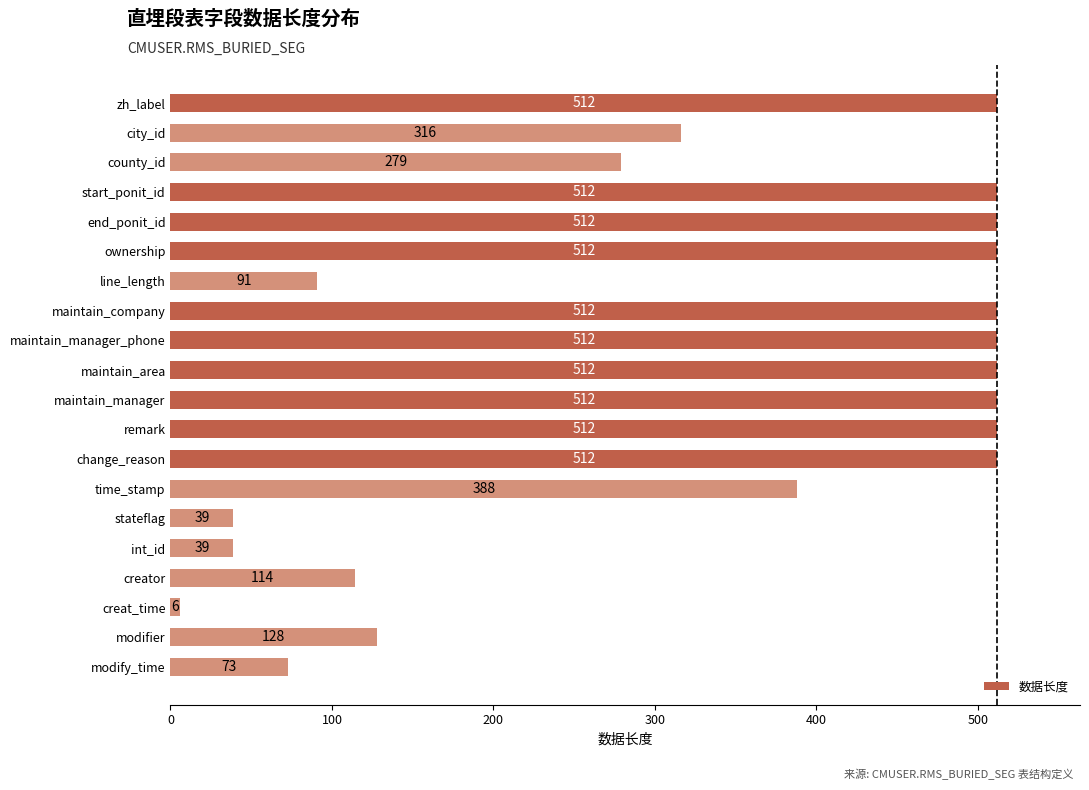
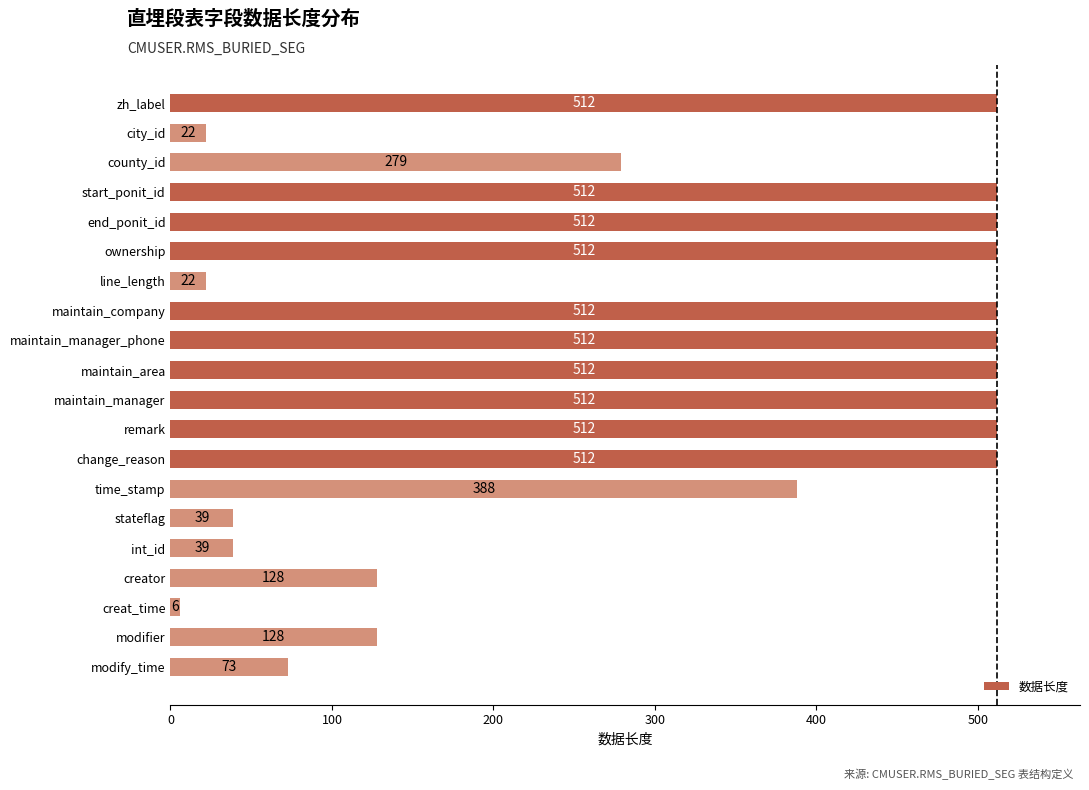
  {
    "zh_label": 512,
-   "city_id": 316,
+   "city_id": 22,
    "county_id": 279,
    "start_ponit_id": 512,
    "end_ponit_id": 512,
    "ownership": 512,
-   "line_length": 91,
+   "line_length": 22,
    "maintain_company": 512,
    "maintain_manager_phone": 512,
    "maintain_area": 512,
    "maintain_manager": 512,
    "remark": 512,
    "change_reason": 512,
    "time_stamp": 388,
    "stateflag": 39,
    "int_id": 39,
-   "creator": 114,
+   "creator": 128,
    "creat_time": 6,
    "modifier": 128,
    "modify_time": 73
  }
